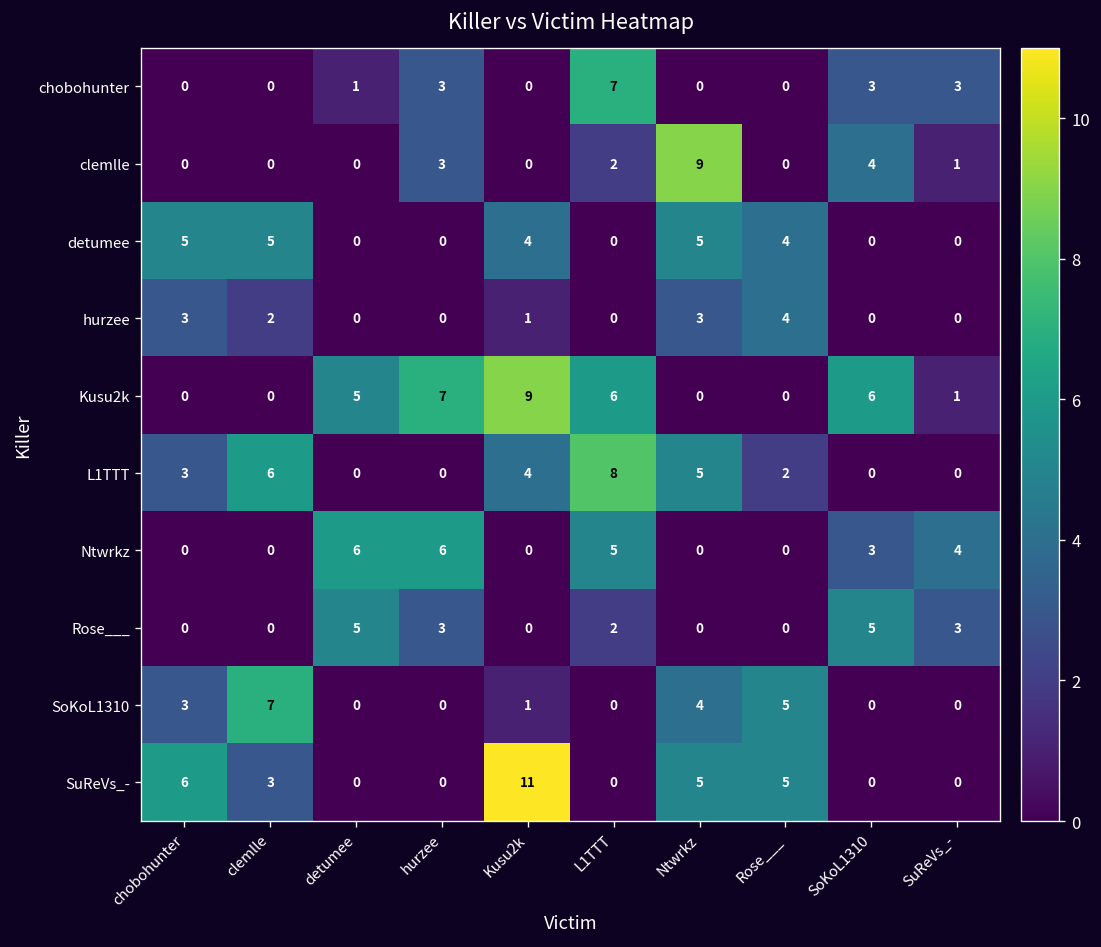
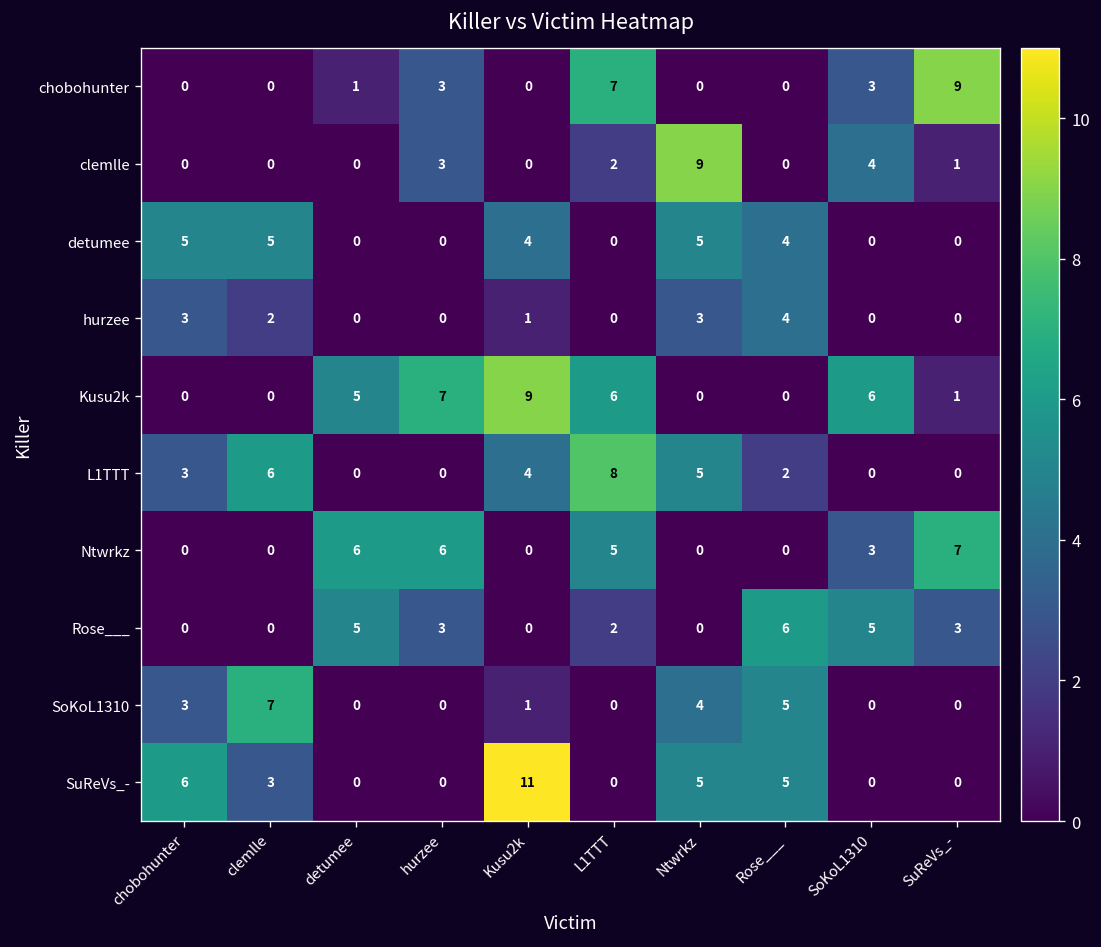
  {
    "chobohunter": {
      "chobohunter": 0,
      "clemlle": 0,
      "detumee": 1,
      "hurzee": 3,
      "Kusu2k": 0,
      "L1TTT": 7,
      "Ntwrkz": 0,
      "Rose___": 0,
      "SoKoL1310": 3,
-     "SuReVs_-": 3
+     "SuReVs_-": 9
    },
    "clemlle": {
      "chobohunter": 0,
      "clemlle": 0,
      "detumee": 0,
      "hurzee": 3,
      "Kusu2k": 0,
      "L1TTT": 2,
      "Ntwrkz": 9,
      "Rose___": 0,
      "SoKoL1310": 4,
      "SuReVs_-": 1
    },
    "detumee": {
      "chobohunter": 5,
      "clemlle": 5,
      "detumee": 0,
      "hurzee": 0,
      "Kusu2k": 4,
      "L1TTT": 0,
      "Ntwrkz": 5,
      "Rose___": 4,
      "SoKoL1310": 0,
      "SuReVs_-": 0
    },
    "hurzee": {
      "chobohunter": 3,
      "clemlle": 2,
      "detumee": 0,
      "hurzee": 0,
      "Kusu2k": 1,
      "L1TTT": 0,
      "Ntwrkz": 3,
      "Rose___": 4,
      "SoKoL1310": 0,
      "SuReVs_-": 0
    },
    "Kusu2k": {
      "chobohunter": 0,
      "clemlle": 0,
      "detumee": 5,
      "hurzee": 7,
      "Kusu2k": 9,
      "L1TTT": 6,
      "Ntwrkz": 0,
      "Rose___": 0,
      "SoKoL1310": 6,
      "SuReVs_-": 1
    },
    "L1TTT": {
      "chobohunter": 3,
      "clemlle": 6,
      "detumee": 0,
      "hurzee": 0,
      "Kusu2k": 4,
      "L1TTT": 8,
      "Ntwrkz": 5,
      "Rose___": 2,
      "SoKoL1310": 0,
      "SuReVs_-": 0
    },
    "Ntwrkz": {
      "chobohunter": 0,
      "clemlle": 0,
      "detumee": 6,
      "hurzee": 6,
      "Kusu2k": 0,
      "L1TTT": 5,
      "Ntwrkz": 0,
      "Rose___": 0,
      "SoKoL1310": 3,
-     "SuReVs_-": 4
+     "SuReVs_-": 7
    },
    "Rose___": {
      "chobohunter": 0,
      "clemlle": 0,
      "detumee": 5,
      "hurzee": 3,
      "Kusu2k": 0,
      "L1TTT": 2,
      "Ntwrkz": 0,
-     "Rose___": 0,
+     "Rose___": 6,
      "SoKoL1310": 5,
      "SuReVs_-": 3
    },
    "SoKoL1310": {
      "chobohunter": 3,
      "clemlle": 7,
      "detumee": 0,
      "hurzee": 0,
      "Kusu2k": 1,
      "L1TTT": 0,
      "Ntwrkz": 4,
      "Rose___": 5,
      "SoKoL1310": 0,
      "SuReVs_-": 0
    },
    "SuReVs_-": {
      "chobohunter": 6,
      "clemlle": 3,
      "detumee": 0,
      "hurzee": 0,
      "Kusu2k": 11,
      "L1TTT": 0,
      "Ntwrkz": 5,
      "Rose___": 5,
      "SoKoL1310": 0,
      "SuReVs_-": 0
    }
  }
